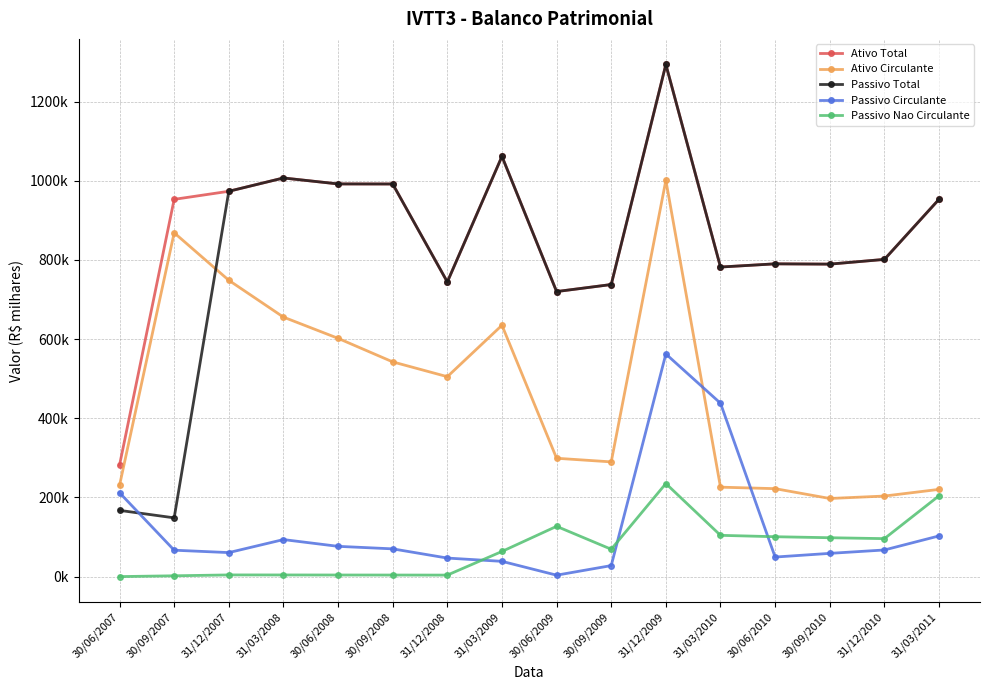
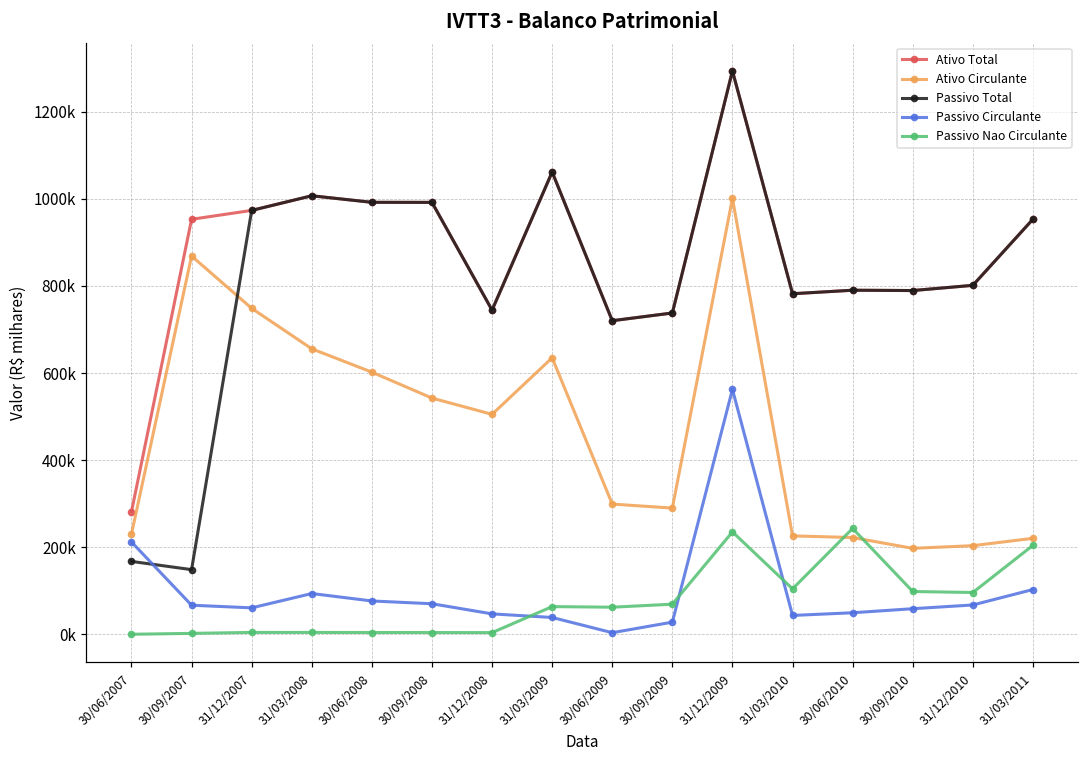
  {
    "Ativo Total": {
      "30/06/2007": 280000,
      "30/09/2007": 950000
    },
    "Ativo Circulante": {
      "30/06/2007": 230000,
      "30/09/2007": 870000,
      "31/12/2007": 750000,
      "31/03/2008": 660000,
      "30/06/2008": 600000,
      "30/09/2008": 540000,
      "31/12/2008": 510000,
      "31/03/2009": 630000,
      "30/06/2009": 300000,
      "30/09/2009": 290000,
      "31/12/2009": 1000000,
      "31/03/2010": 230000,
      "30/06/2010": 220000,
      "30/09/2010": 200000,
      "31/12/2010": 200000,
      "31/03/2011": 220000
    },
    "Passivo Total": {
      "30/06/2007": 170000,
      "30/09/2007": 150000
    },
    "Passivo Circulante": {
      "30/06/2007": 210000,
      "30/09/2007": 70000,
      "31/12/2007": 60000,
      "31/03/2008": 90000,
      "30/06/2008": 80000,
      "30/09/2008": 70000,
      "31/12/2008": 50000,
      "31/03/2009": 40000,
      "30/06/2009": 0,
      "30/09/2009": 30000,
      "31/12/2009": 560000,
-     "31/03/2010": 440000,
+     "31/03/2010": 40000,
      "30/06/2010": 50000,
      "30/09/2010": 60000,
      "31/12/2010": 70000,
      "31/03/2011": 100000
    },
    "Passivo Nao Circulante": {
      "30/06/2007": 0,
      "30/09/2007": 0,
      "31/12/2007": 0,
      "31/03/2008": 0,
      "30/06/2008": 0,
      "30/09/2008": 0,
      "31/12/2008": 0,
      "31/03/2009": 60000,
-     "30/06/2009": 130000,
+     "30/06/2009": 60000,
      "30/09/2009": 70000,
      "31/12/2009": 240000,
      "31/03/2010": 100000,
-     "30/06/2010": 100000,
+     "30/06/2010": 240000,
      "30/09/2010": 100000,
      "31/12/2010": 100000,
      "31/03/2011": 200000
    }
  }
